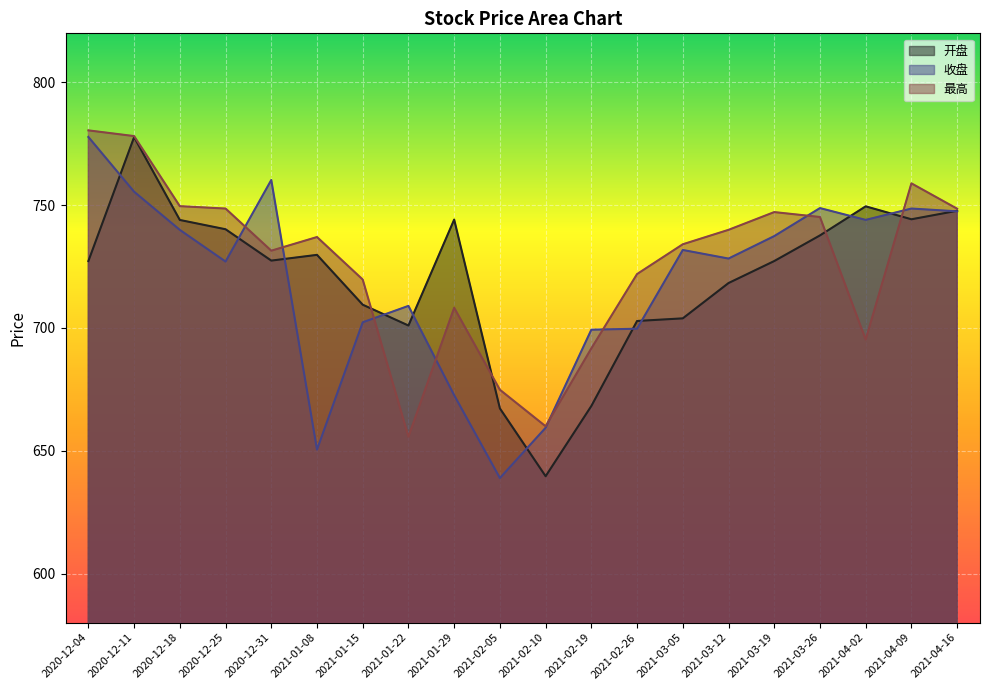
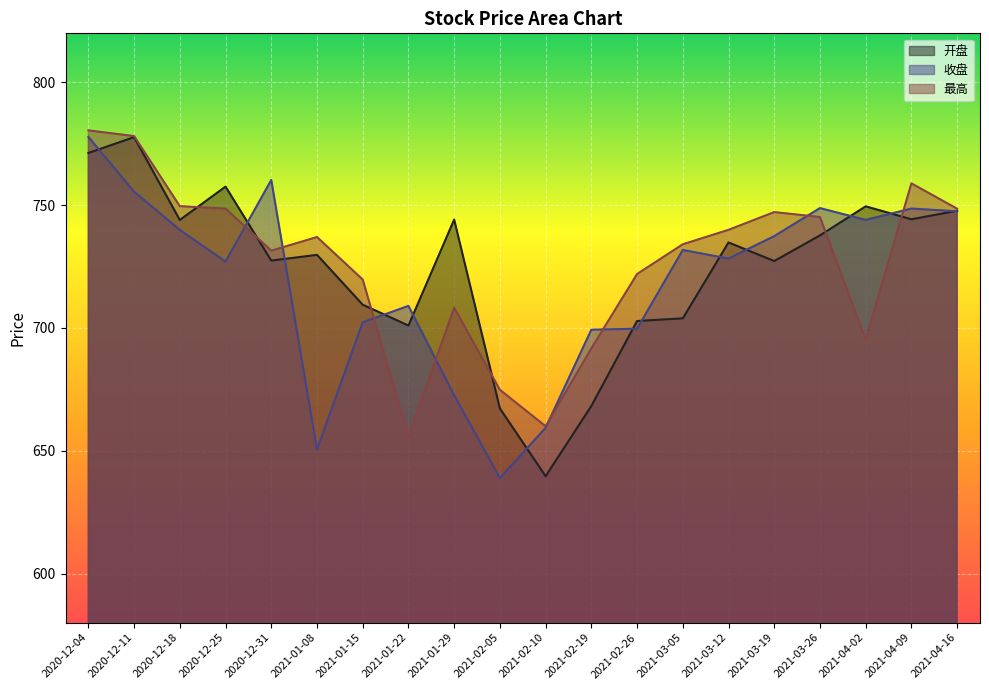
  {
    "开盘": {
-     "2020-12-04": 727,
+     "2020-12-04": 771,
      "2020-12-18": 744,
-     "2020-12-25": 740,
+     "2020-12-25": 758,
      "2020-12-31": 727,
      "2021-01-08": 730,
      "2021-01-15": 709,
      "2021-01-22": 701,
      "2021-01-29": 744,
      "2021-02-05": 667,
      "2021-02-10": 640,
      "2021-02-19": 668,
      "2021-02-26": 703,
      "2021-03-05": 704,
-     "2021-03-12": 718,
+     "2021-03-12": 735,
      "2021-03-19": 727,
      "2021-03-26": 738,
      "2021-04-02": 750,
      "2021-04-09": 744
    },
    "收盘": {
      "2020-12-04": 778,
      "2020-12-11": 756,
      "2020-12-18": 740,
      "2020-12-25": 727,
      "2020-12-31": 760,
      "2021-01-08": 650,
      "2021-01-15": 702,
      "2021-01-22": 709,
      "2021-01-29": 673,
      "2021-02-05": 639,
      "2021-02-19": 699,
      "2021-02-26": 700,
      "2021-03-05": 732,
      "2021-03-12": 728,
      "2021-03-19": 737,
      "2021-03-26": 749,
      "2021-04-02": 744,
      "2021-04-09": 749
    },
    "最高": {
      "2020-12-04": 780,
      "2020-12-18": 750,
      "2020-12-25": 749,
      "2020-12-31": 731,
      "2021-01-08": 737,
      "2021-01-15": 720,
      "2021-01-22": 656,
      "2021-01-29": 708,
      "2021-02-05": 675,
      "2021-02-19": 692,
      "2021-02-26": 722,
      "2021-03-05": 734,
      "2021-03-12": 740,
      "2021-03-19": 747,
      "2021-03-26": 745,
      "2021-04-02": 695,
      "2021-04-09": 759
    }
  }
